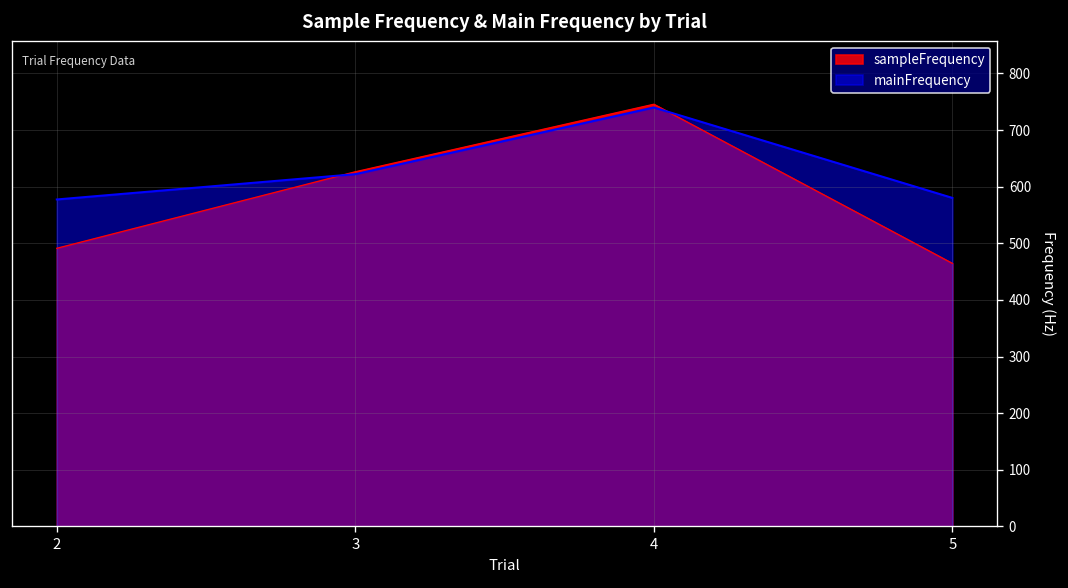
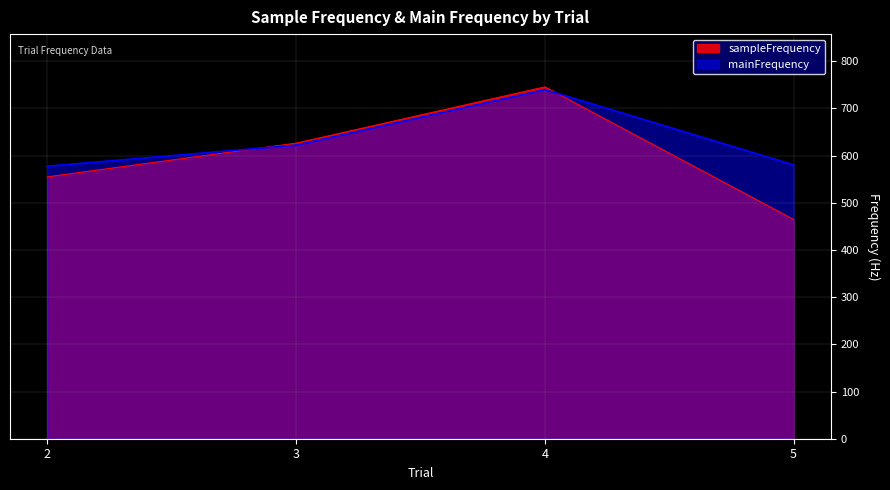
  {
    "sampleFrequency": {
-     "2": 490,
+     "2": 550,
      "4": 750,
      "5": 460
    },
    "mainFrequency": {
      "2": 580,
      "4": 740,
      "5": 580
    }
  }
